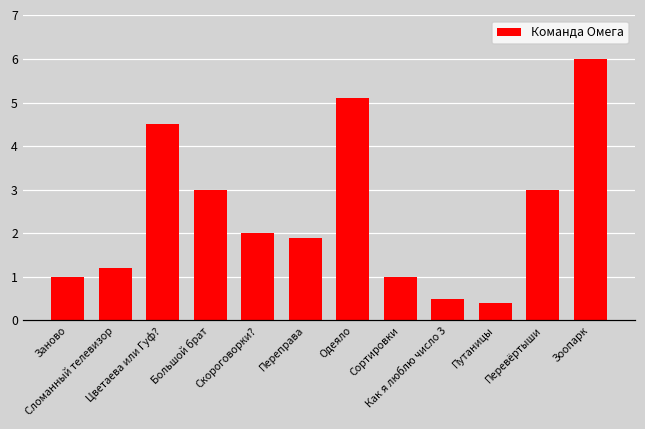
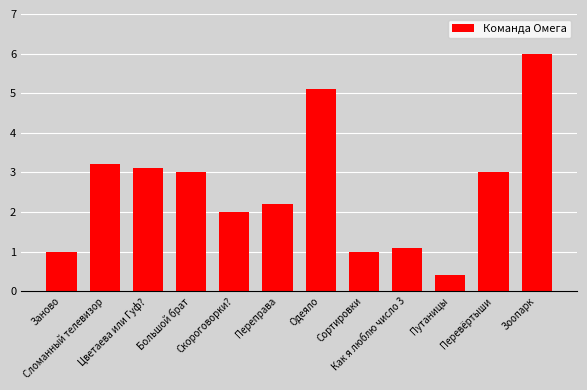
  {
    "Заново": 1.0,
-   "Сломанный телевизор": 1.2,
-   "Цветаева или Гуф?": 4.5,
+   "Сломанный телевизор": 3.2,
+   "Цветаева или Гуф?": 3.1,
    "Большой брат": 3.0,
    "Скороговорки?": 2.0,
-   "Переправа": 1.9,
+   "Переправа": 2.2,
    "Одеяло": 5.1,
    "Сортировки": 1.0,
-   "Как я люблю число 3": 0.5,
+   "Как я люблю число 3": 1.1,
    "Путаницы": 0.4,
    "Перевёртыши": 3.0,
    "Зоопарк": 6.0
  }
